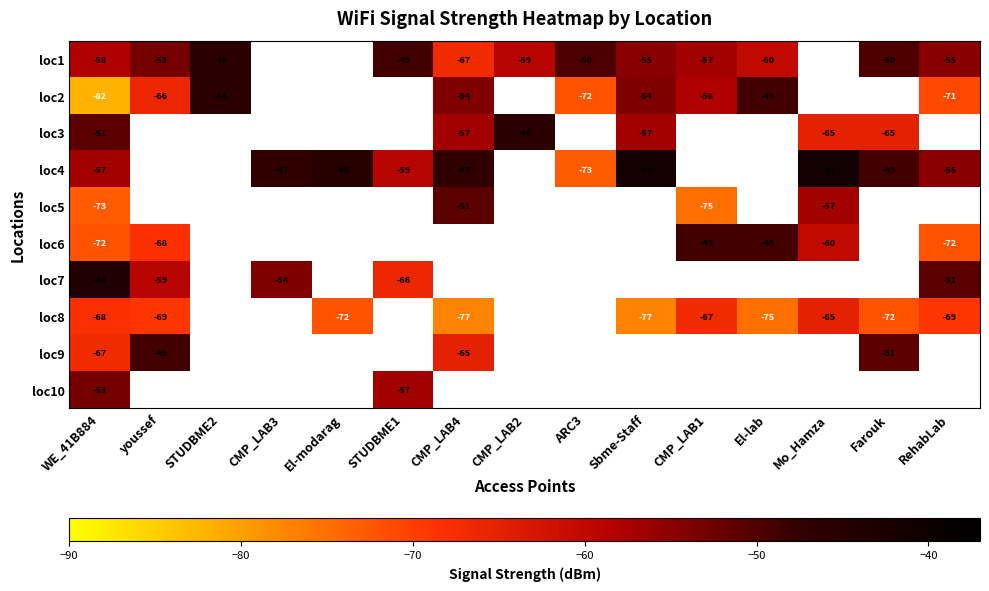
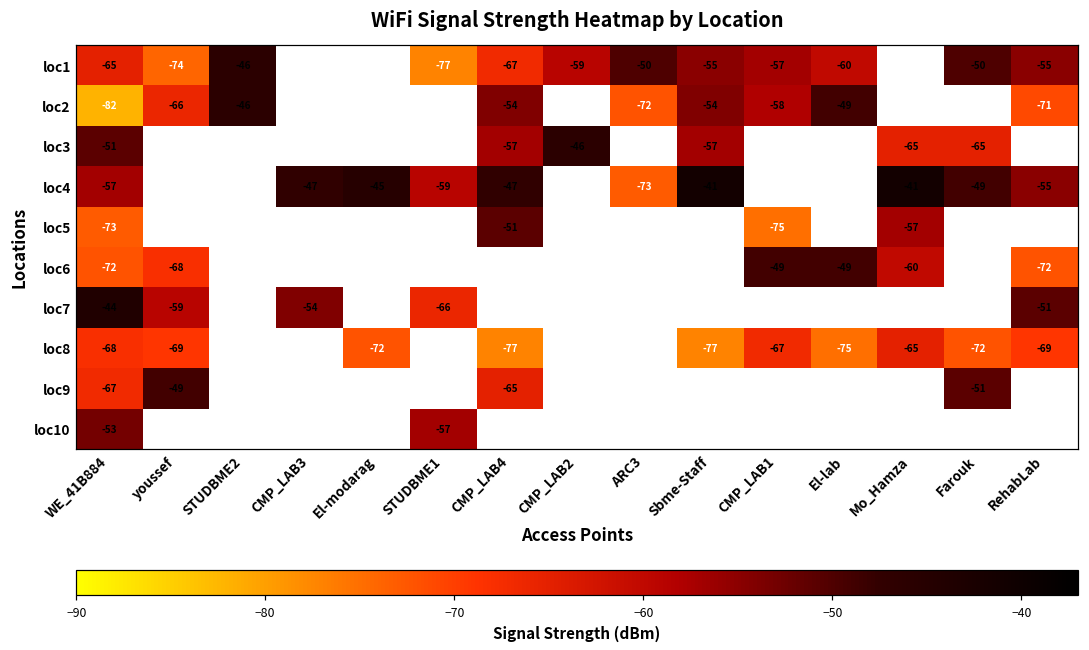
  {
    "loc1": {
-     "WE_41B884": -58,
-     "youssef": -53,
-     "STUDBME1": -49,
+     "WE_41B884": -65,
+     "youssef": -74,
+     "STUDBME1": -77,
      "CMP_LAB4": -67,
      "CMP_LAB2": -59,
      "ARC3": -50,
      "Sbme-Staff": -55,
      "CMP_LAB1": -57,
      "El-lab": -60,
      "Farouk": -50,
      "RehabLab": -55
    },
    "loc2": {
      "WE_41B884": -82,
      "youssef": -66,
      "CMP_LAB4": -54,
      "ARC3": -72,
      "Sbme-Staff": -54,
      "CMP_LAB1": -58,
      "El-lab": -49,
      "RehabLab": -71
    },
    "loc3": {
      "WE_41B884": -51,
      "CMP_LAB4": -57,
      "Sbme-Staff": -57,
      "Mo_Hamza": -65,
      "Farouk": -65
    },
    "loc4": {
      "WE_41B884": -57,
      "CMP_LAB3": -47,
      "STUDBME1": -59,
      "CMP_LAB4": -47,
      "ARC3": -73,
      "Farouk": -49,
      "RehabLab": -55
    },
    "loc5": {
      "WE_41B884": -73,
      "CMP_LAB4": -51,
      "CMP_LAB1": -75,
      "Mo_Hamza": -57
    },
    "loc6": {
      "WE_41B884": -72,
      "youssef": -68,
      "CMP_LAB1": -49,
      "El-lab": -49,
      "Mo_Hamza": -60,
      "RehabLab": -72
    },
    "loc7": {
      "youssef": -59,
      "CMP_LAB3": -54,
      "STUDBME1": -66,
      "RehabLab": -51
    },
    "loc8": {
      "WE_41B884": -68,
      "youssef": -69,
      "El-modarag": -72,
      "CMP_LAB4": -77,
      "Sbme-Staff": -77,
      "CMP_LAB1": -67,
      "El-lab": -75,
      "Mo_Hamza": -65,
      "Farouk": -72,
      "RehabLab": -69
    },
    "loc9": {
      "WE_41B884": -67,
      "youssef": -49,
      "CMP_LAB4": -65,
      "Farouk": -51
    },
    "loc10": {
      "WE_41B884": -53,
      "STUDBME1": -57
    }
  }
